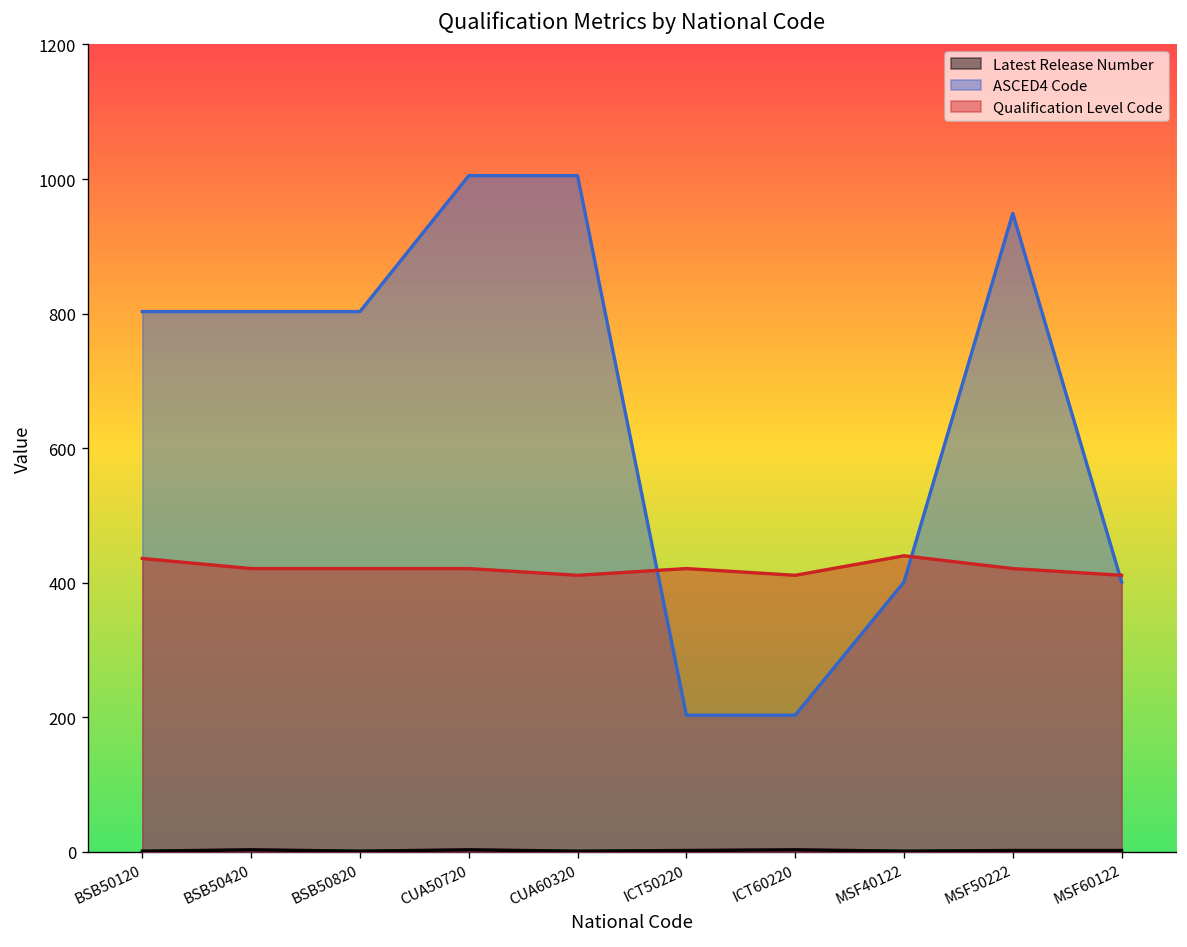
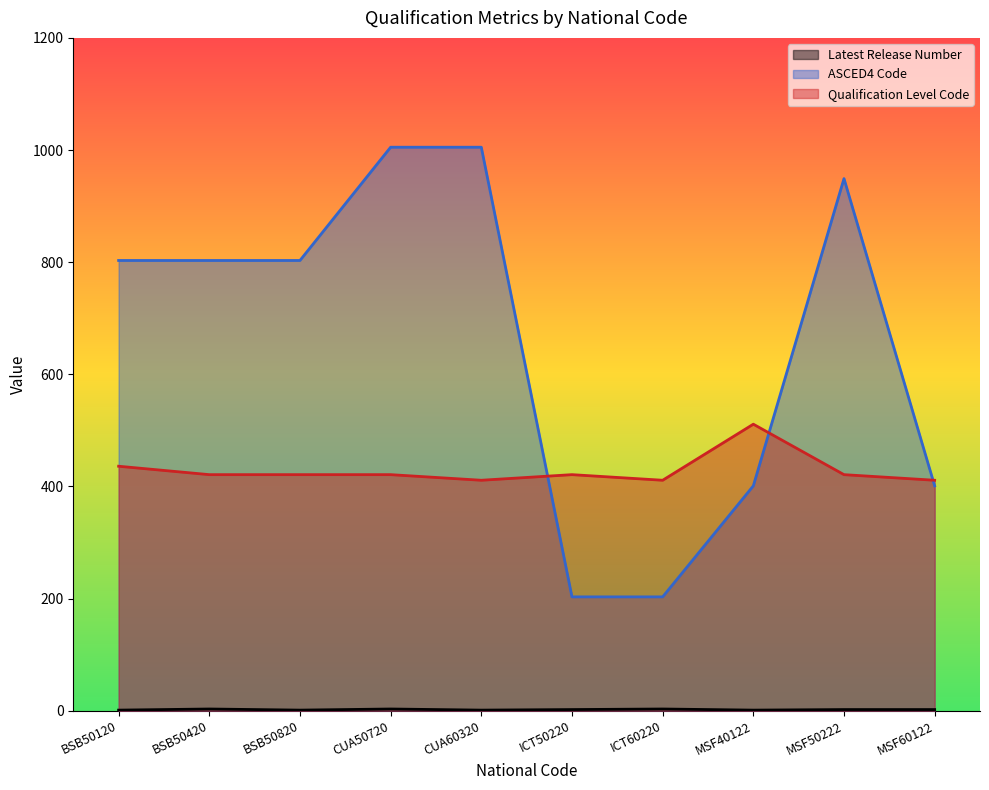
  {
    "Latest Release Number": {
      "BSB50120": 0,
      "BSB50420": 0,
      "BSB50820": 0,
      "CUA50720": 0,
      "CUA60320": 0,
      "ICT50220": 0,
      "ICT60220": 0,
      "MSF40122": 0,
      "MSF50222": 0,
      "MSF60122": 0
    },
    "ASCED4 Code": {
      "BSB50120": 800,
      "BSB50420": 800,
      "BSB50820": 800,
      "CUA50720": 1010,
      "CUA60320": 1010,
      "ICT50220": 200,
      "ICT60220": 200,
      "MSF40122": 400,
      "MSF50222": 950,
      "MSF60122": 400
    },
    "Qualification Level Code": {
      "BSB50120": 440,
      "BSB50420": 420,
      "BSB50820": 420,
      "CUA50720": 420,
      "CUA60320": 410,
      "ICT50220": 420,
      "ICT60220": 410,
-     "MSF40122": 440,
+     "MSF40122": 510,
      "MSF50222": 420,
      "MSF60122": 410
    }
  }
